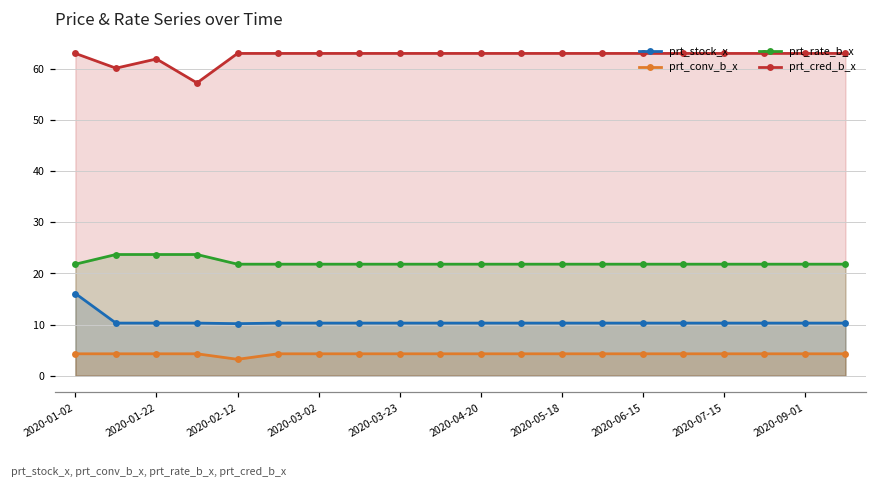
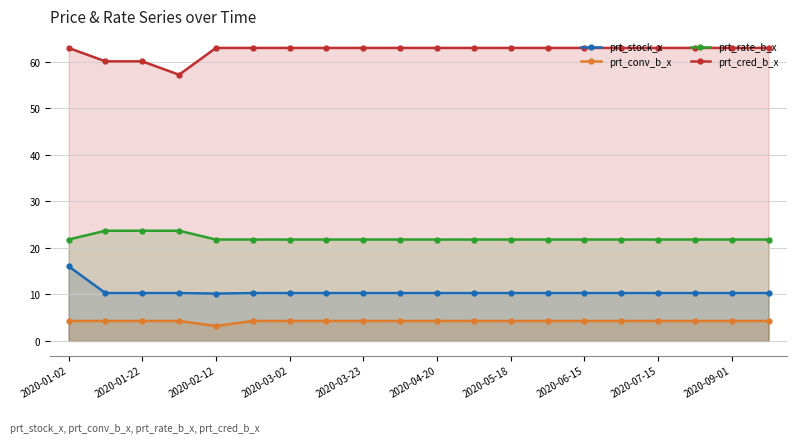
  {
    "prt_stock_x": {
      "2020-01-02": 16,
      "2020-01-22": 10,
      "2020-02-12": 10,
      "2020-03-02": 10,
      "2020-03-23": 10,
      "2020-04-20": 10,
      "2020-05-18": 10,
      "2020-06-15": 10,
      "2020-07-15": 10,
      "2020-09-01": 10
    },
    "prt_conv_b_x": {
      "2020-01-02": 4,
      "2020-01-22": 4,
      "2020-02-12": 3,
      "2020-03-02": 4,
      "2020-03-23": 4,
      "2020-04-20": 4,
      "2020-05-18": 4,
      "2020-06-15": 4,
      "2020-07-15": 4,
      "2020-09-01": 4
    },
    "prt_rate_b_x": {
      "2020-01-02": 22,
      "2020-01-22": 24,
      "2020-02-12": 22,
      "2020-03-02": 22,
      "2020-03-23": 22,
      "2020-04-20": 22,
      "2020-05-18": 22,
      "2020-06-15": 22,
      "2020-07-15": 22,
      "2020-09-01": 22
    },
    "prt_cred_b_x": {
      "2020-01-02": 63,
-     "2020-01-22": 62,
+     "2020-01-22": 60,
      "2020-02-12": 63,
      "2020-03-02": 63,
      "2020-03-23": 63,
      "2020-04-20": 63,
      "2020-05-18": 63,
      "2020-06-15": 63,
      "2020-07-15": 63,
      "2020-09-01": 63
    }
  }
